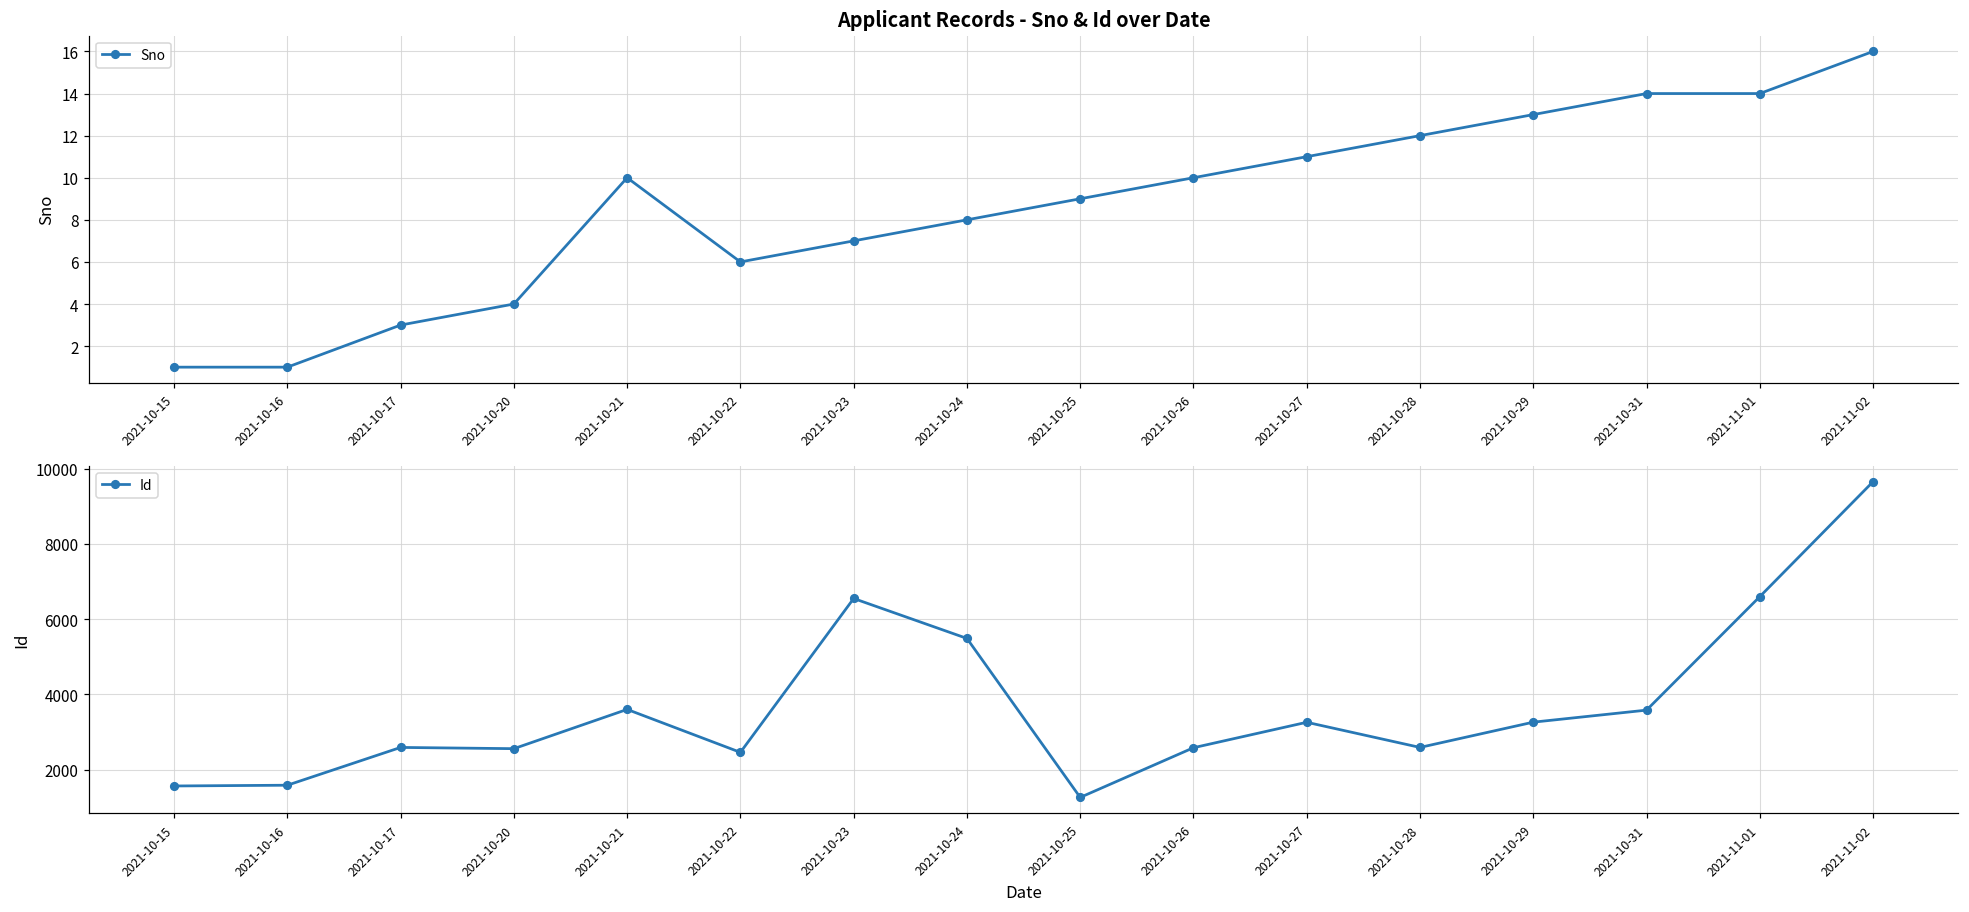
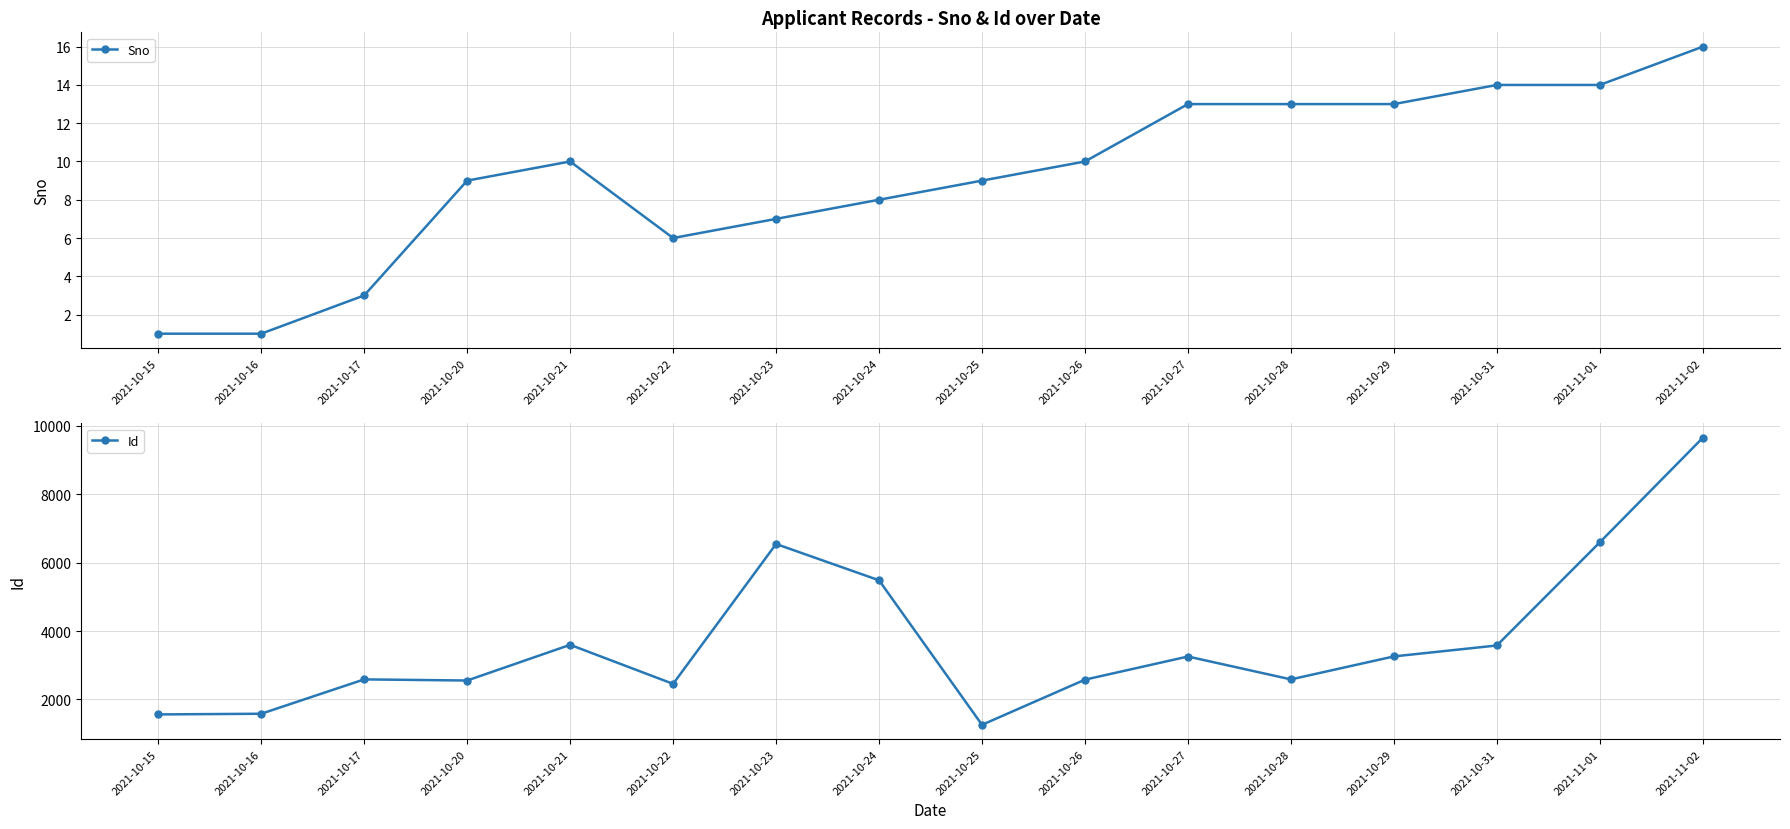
  {
    "Applicant Records - Sno & Id over Date": {
      "2021-10-15": 1,
      "2021-10-16": 1,
      "2021-10-17": 3,
-     "2021-10-20": 4,
+     "2021-10-20": 9,
      "2021-10-21": 10,
      "2021-10-22": 6,
      "2021-10-23": 7,
      "2021-10-24": 8,
      "2021-10-25": 9,
      "2021-10-26": 10,
-     "2021-10-27": 11,
-     "2021-10-28": 12,
+     "2021-10-27": 13,
+     "2021-10-28": 13,
      "2021-10-29": 13,
      "2021-10-31": 14,
      "2021-11-01": 14,
      "2021-11-02": 16
    }
  }
